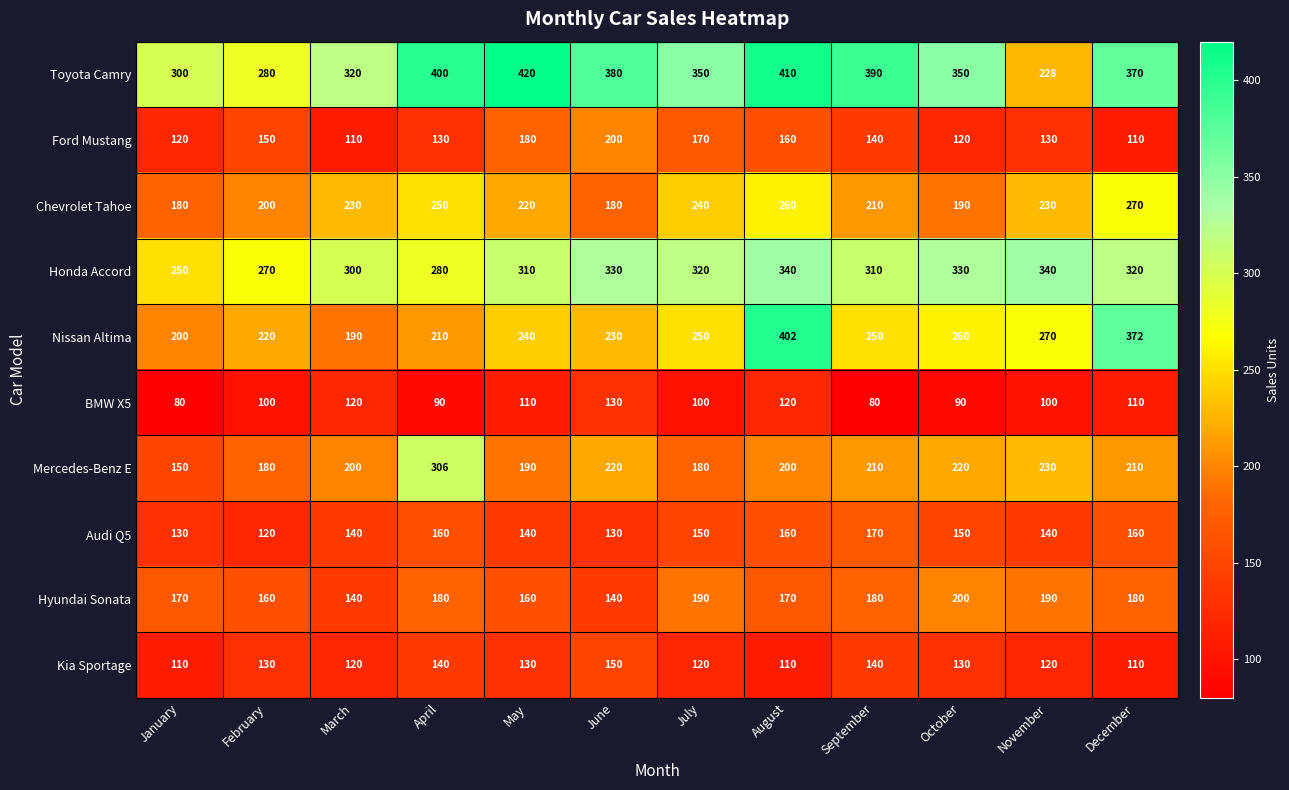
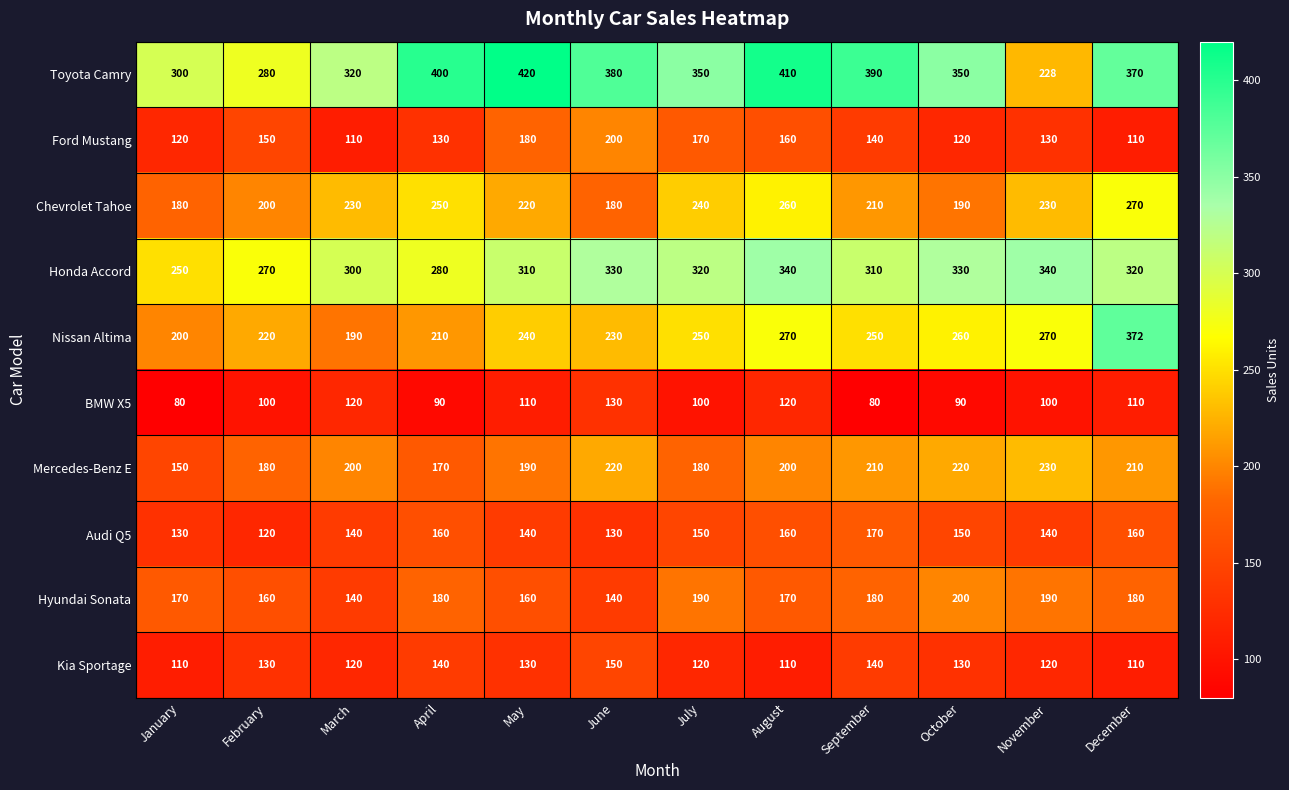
  {
    "Toyota Camry": {
      "January": 300,
      "February": 280,
      "March": 320,
      "April": 400,
      "May": 420,
      "June": 380,
      "July": 350,
      "August": 410,
      "September": 390,
      "October": 350,
      "November": 228,
      "December": 370
    },
    "Ford Mustang": {
      "January": 120,
      "February": 150,
      "March": 110,
      "April": 130,
      "May": 180,
      "June": 200,
      "July": 170,
      "August": 160,
      "September": 140,
      "October": 120,
      "November": 130,
      "December": 110
    },
    "Chevrolet Tahoe": {
      "January": 180,
      "February": 200,
      "March": 230,
      "April": 250,
      "May": 220,
      "June": 180,
      "July": 240,
      "August": 260,
      "September": 210,
      "October": 190,
      "November": 230,
      "December": 270
    },
    "Honda Accord": {
      "January": 250,
      "February": 270,
      "March": 300,
      "April": 280,
      "May": 310,
      "June": 330,
      "July": 320,
      "August": 340,
      "September": 310,
      "October": 330,
      "November": 340,
      "December": 320
    },
    "Nissan Altima": {
      "January": 200,
      "February": 220,
      "March": 190,
      "April": 210,
      "May": 240,
      "June": 230,
      "July": 250,
-     "August": 402,
+     "August": 270,
      "September": 250,
      "October": 260,
      "November": 270,
      "December": 372
    },
    "BMW X5": {
      "January": 80,
      "February": 100,
      "March": 120,
      "April": 90,
      "May": 110,
      "June": 130,
      "July": 100,
      "August": 120,
      "September": 80,
      "October": 90,
      "November": 100,
      "December": 110
    },
    "Mercedes-Benz E": {
      "January": 150,
      "February": 180,
      "March": 200,
-     "April": 306,
+     "April": 170,
      "May": 190,
      "June": 220,
      "July": 180,
      "August": 200,
      "September": 210,
      "October": 220,
      "November": 230,
      "December": 210
    },
    "Audi Q5": {
      "January": 130,
      "February": 120,
      "March": 140,
      "April": 160,
      "May": 140,
      "June": 130,
      "July": 150,
      "August": 160,
      "September": 170,
      "October": 150,
      "November": 140,
      "December": 160
    },
    "Hyundai Sonata": {
      "January": 170,
      "February": 160,
      "March": 140,
      "April": 180,
      "May": 160,
      "June": 140,
      "July": 190,
      "August": 170,
      "September": 180,
      "October": 200,
      "November": 190,
      "December": 180
    },
    "Kia Sportage": {
      "January": 110,
      "February": 130,
      "March": 120,
      "April": 140,
      "May": 130,
      "June": 150,
      "July": 120,
      "August": 110,
      "September": 140,
      "October": 130,
      "November": 120,
      "December": 110
    }
  }
